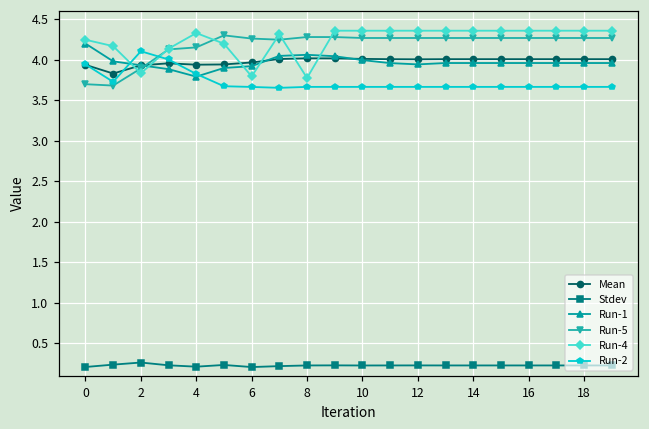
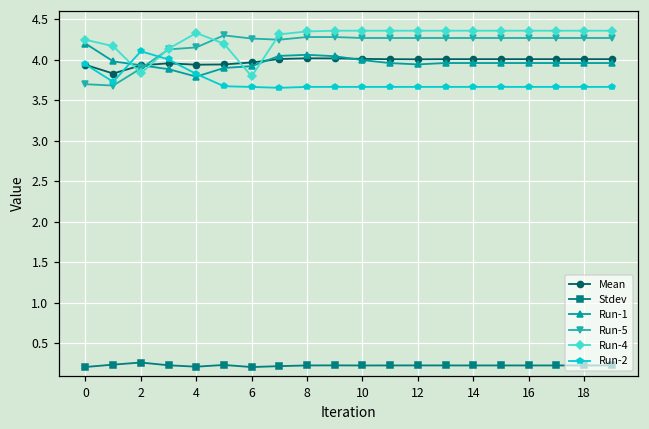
  {
    "Run-4": {
      "0": 4.2,
      "2": 3.8,
      "4": 4.3,
      "6": 3.8,
-     "8": 3.8,
+     "8": 4.3,
      "10": 4.4,
      "12": 4.4,
      "14": 4.4,
      "16": 4.4,
      "18": 4.4
    }
  }
